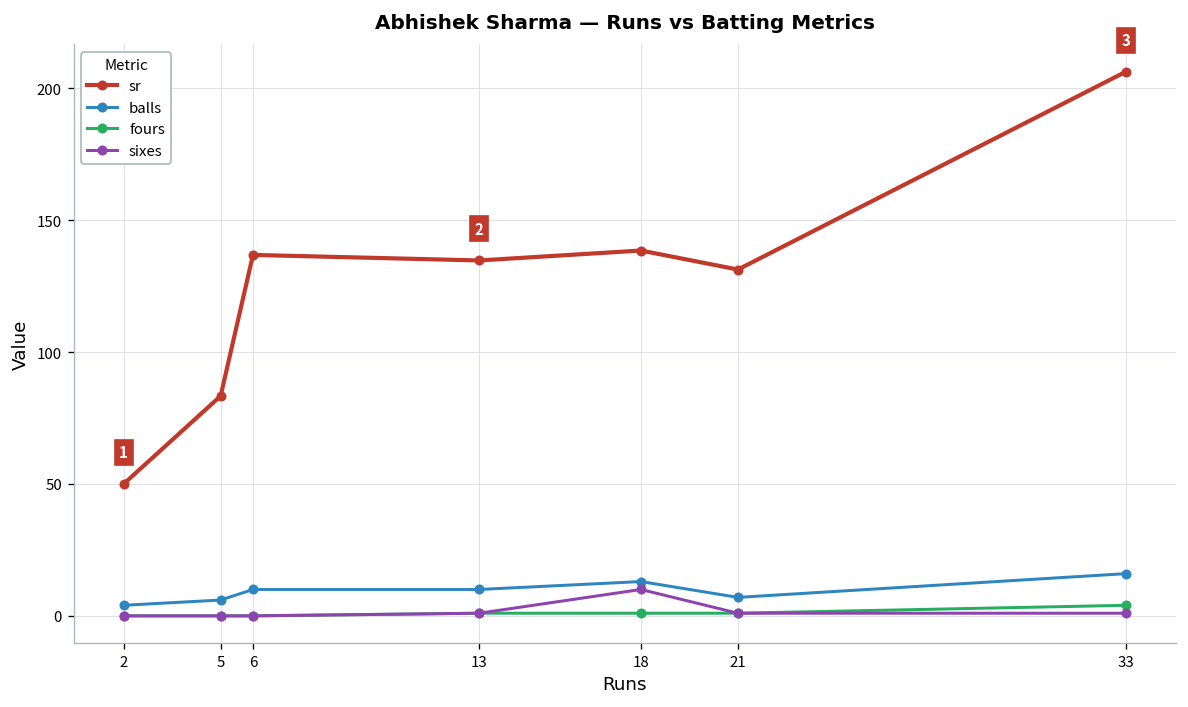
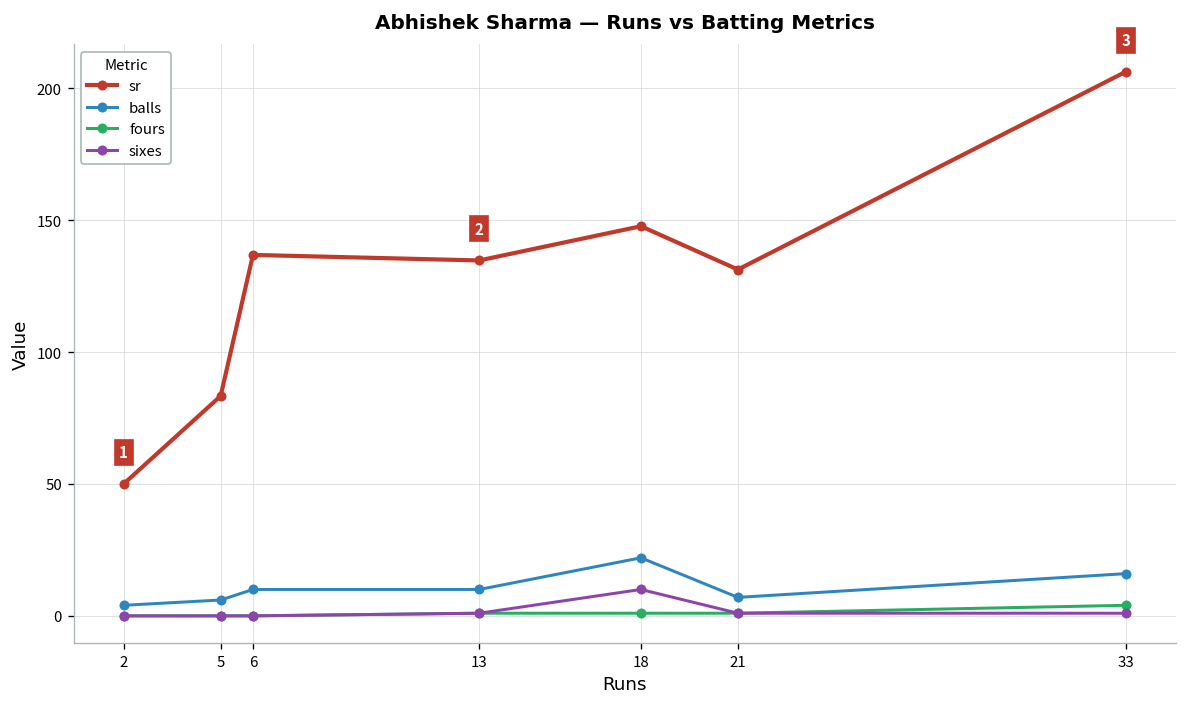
  {
    "sr": {
      "5": 83,
      "6": 137,
-     "18": 138,
+     "18": 148,
      "21": 131
    },
    "balls": {
      "2": 4,
      "5": 6,
      "6": 10,
      "13": 10,
-     "18": 13,
+     "18": 22,
      "21": 7,
      "33": 16
    },
    "fours": {
      "18": 1,
      "33": 4
    },
    "sixes": {
      "18": 10,
      "33": 1
    }
  }
